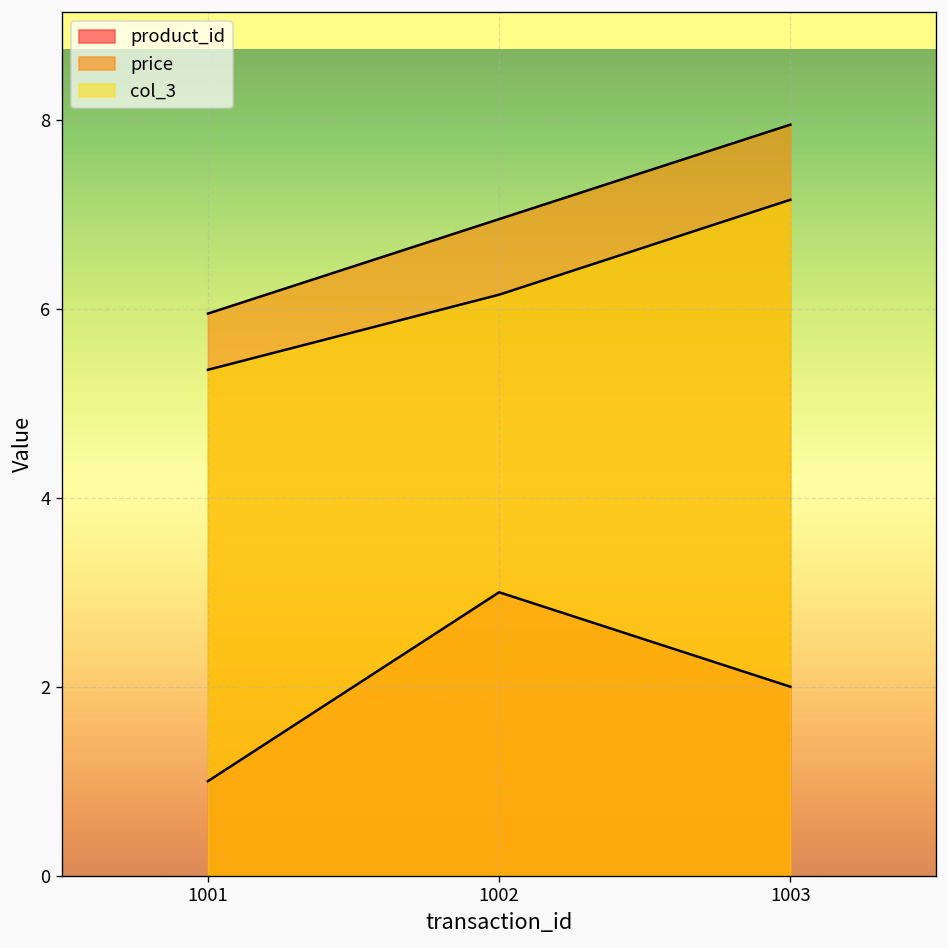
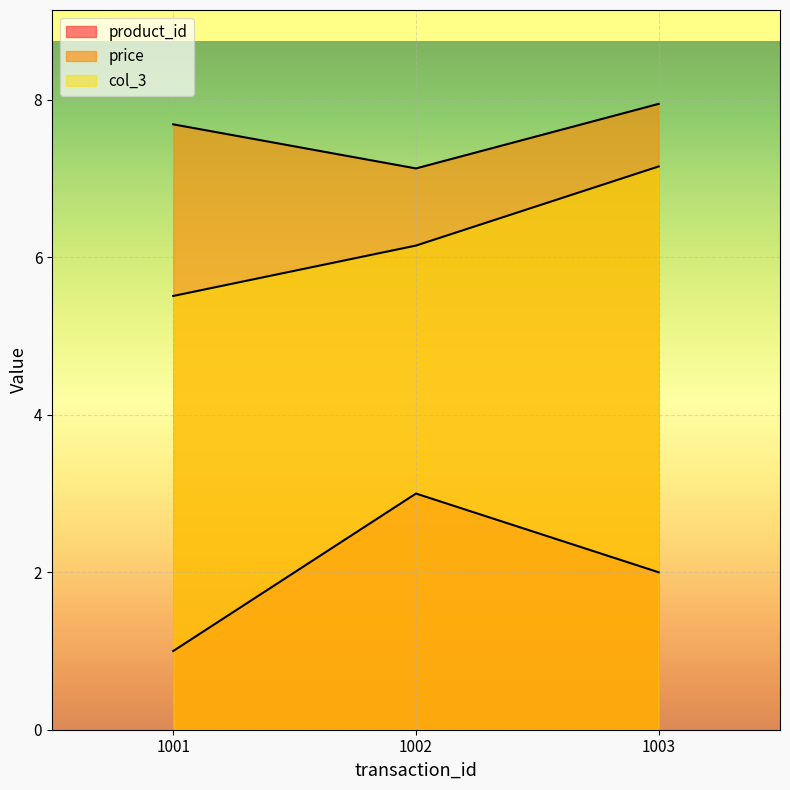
  {
    "product_id": {
      "1001": 1.0,
      "1002": 3.0,
      "1003": 2.0
    },
    "price": {
-     "1001": 6.0,
-     "1002": 7.0,
+     "1001": 7.7,
+     "1002": 7.1,
      "1003": 8.0
    },
    "col_3": {
-     "1001": 5.4,
+     "1001": 5.5,
      "1002": 6.2,
      "1003": 7.2
    }
  }
